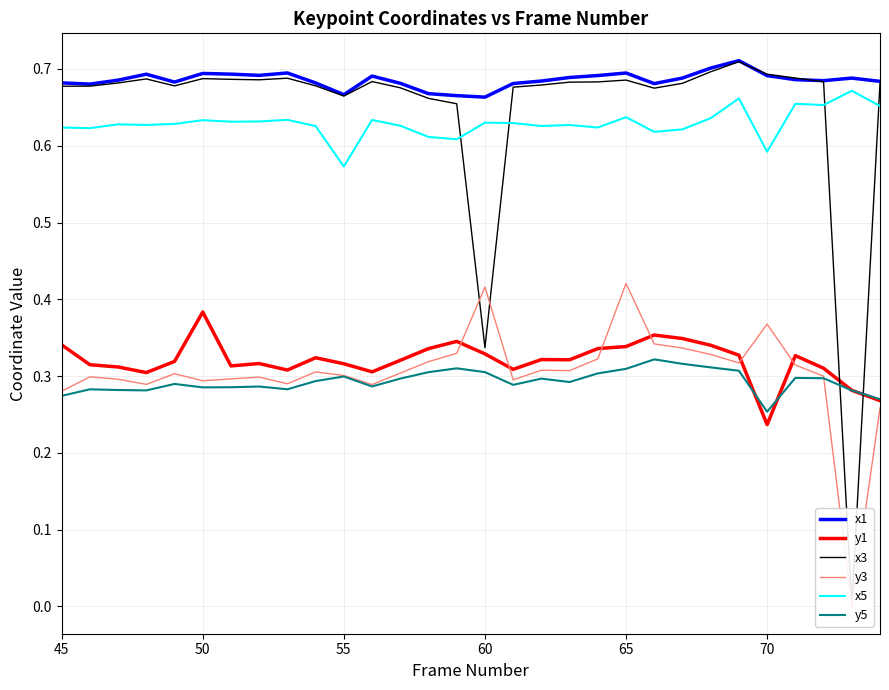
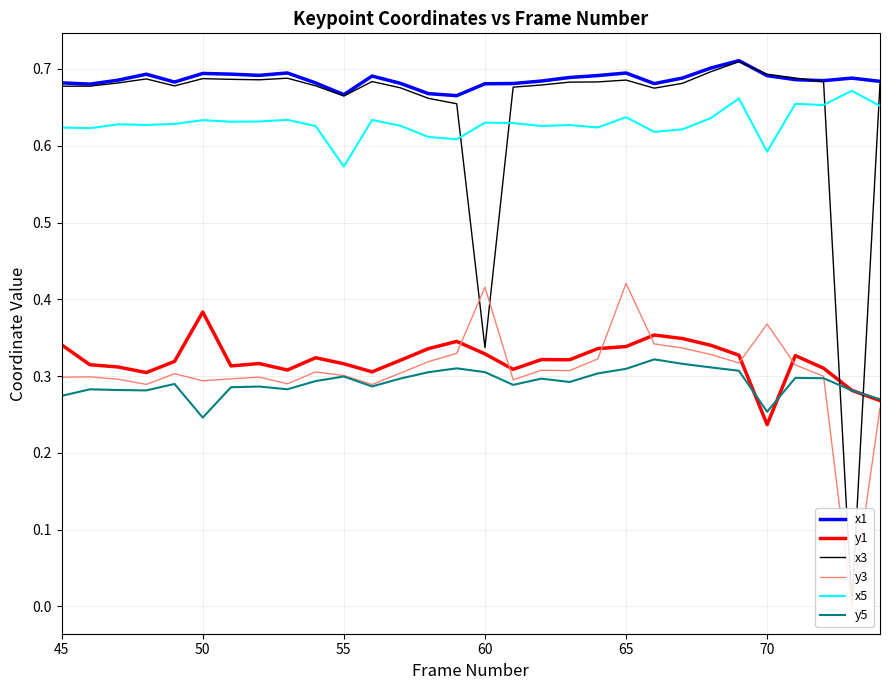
  {
    "x1": {
      "45": 0.68,
      "50": 0.69,
-     "60": 0.66,
+     "60": 0.68,
      "65": 0.69
    },
    "y1": {
      "45": 0.34,
      "50": 0.38,
      "55": 0.32,
      "60": 0.33,
      "65": 0.34,
      "70": 0.24
    },
    "x3": {
      "45": 0.68,
      "50": 0.69,
      "60": 0.34,
      "65": 0.69
    },
    "y3": {
-     "45": 0.28,
+     "45": 0.30,
      "50": 0.29,
      "60": 0.42,
      "65": 0.42,
      "70": 0.37
    },
    "x5": {
      "45": 0.62,
      "50": 0.63,
      "55": 0.57,
      "60": 0.63,
      "65": 0.64,
      "70": 0.59
    },
    "y5": {
      "45": 0.27,
-     "50": 0.29,
+     "50": 0.25,
      "60": 0.31,
      "65": 0.31,
      "70": 0.25
    }
  }
